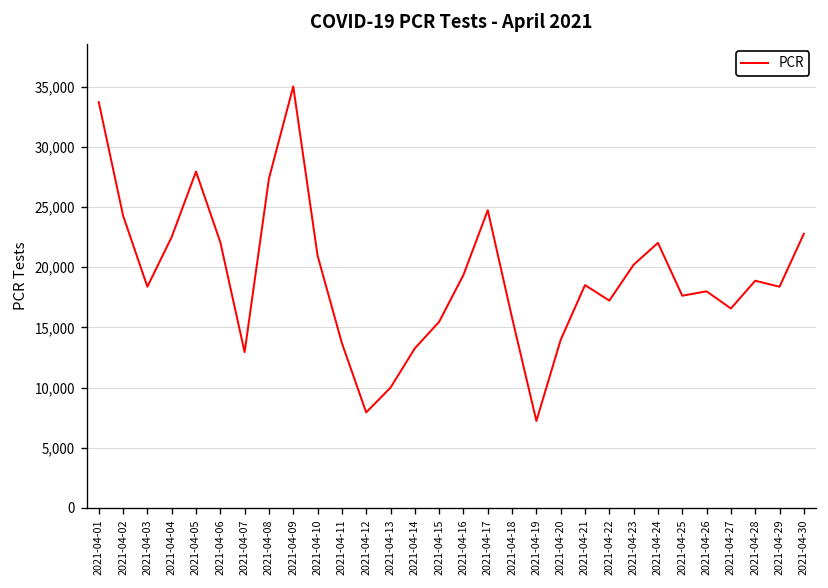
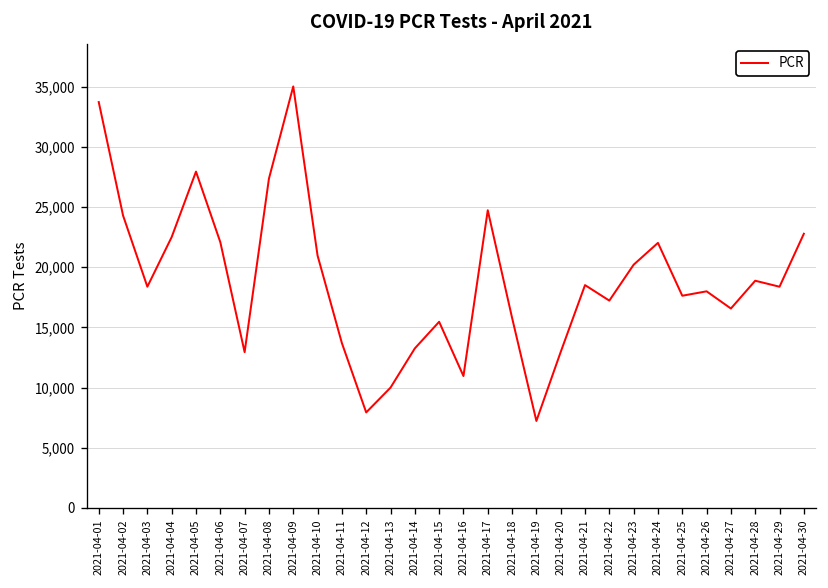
  {
    "2021-04-01": "33,700",
    "2021-04-02": "24,300",
    "2021-04-03": "18,400",
    "2021-04-04": "22,500",
    "2021-04-05": "28,000",
    "2021-04-06": "22,100",
    "2021-04-07": "12,900",
    "2021-04-08": "27,400",
    "2021-04-09": "35,000",
    "2021-04-10": "21,000",
    "2021-04-11": "13,700",
    "2021-04-12": "7,900",
    "2021-04-13": "10,000",
    "2021-04-14": "13,300",
    "2021-04-15": "15,500",
-   "2021-04-16": "19,400",
+   "2021-04-16": "11,000",
    "2021-04-17": "24,700",
    "2021-04-18": "15,800",
    "2021-04-19": "7,200",
-   "2021-04-20": "14,000",
+   "2021-04-20": "13,000",
    "2021-04-21": "18,500",
    "2021-04-22": "17,200",
    "2021-04-23": "20,200",
    "2021-04-24": "22,000",
    "2021-04-25": "17,600",
    "2021-04-26": "18,000",
    "2021-04-27": "16,600",
    "2021-04-28": "18,900",
    "2021-04-29": "18,400",
    "2021-04-30": "22,800"
  }
